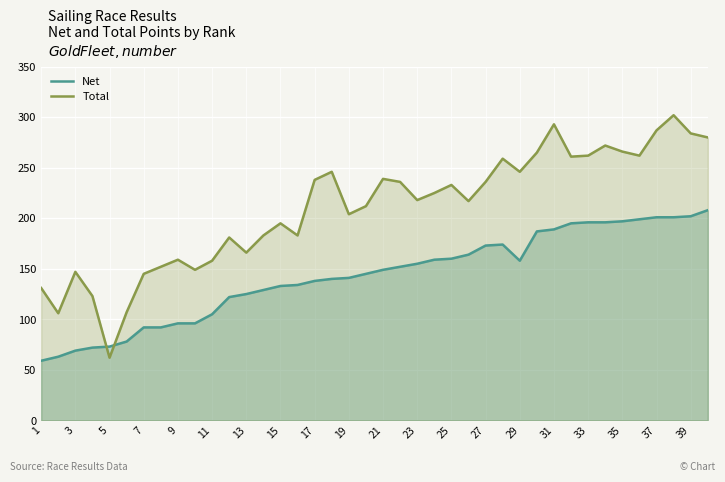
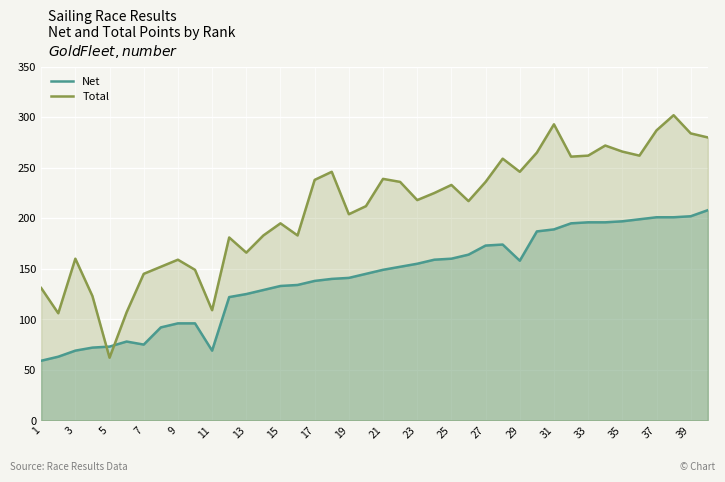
  {
    "Net": {
      "1": 59,
      "3": 69,
      "5": 73,
-     "7": 92,
+     "7": 75,
      "9": 96,
-     "11": 105,
+     "11": 69,
      "13": 125,
      "15": 133,
      "17": 138,
      "19": 141,
      "21": 149,
      "23": 155,
      "25": 160,
      "27": 173,
      "29": 158,
      "31": 189,
      "33": 196,
      "35": 197,
      "37": 201,
      "39": 202
    },
    "Total": {
      "1": 131,
-     "3": 147,
+     "3": 160,
      "5": 62,
      "7": 145,
      "9": 159,
-     "11": 158,
+     "11": 109,
      "13": 166,
      "15": 195,
      "17": 238,
      "19": 204,
      "21": 239,
      "23": 218,
      "25": 233,
      "27": 236,
      "29": 246,
      "31": 293,
      "33": 262,
      "35": 266,
      "37": 287,
      "39": 284
    }
  }
